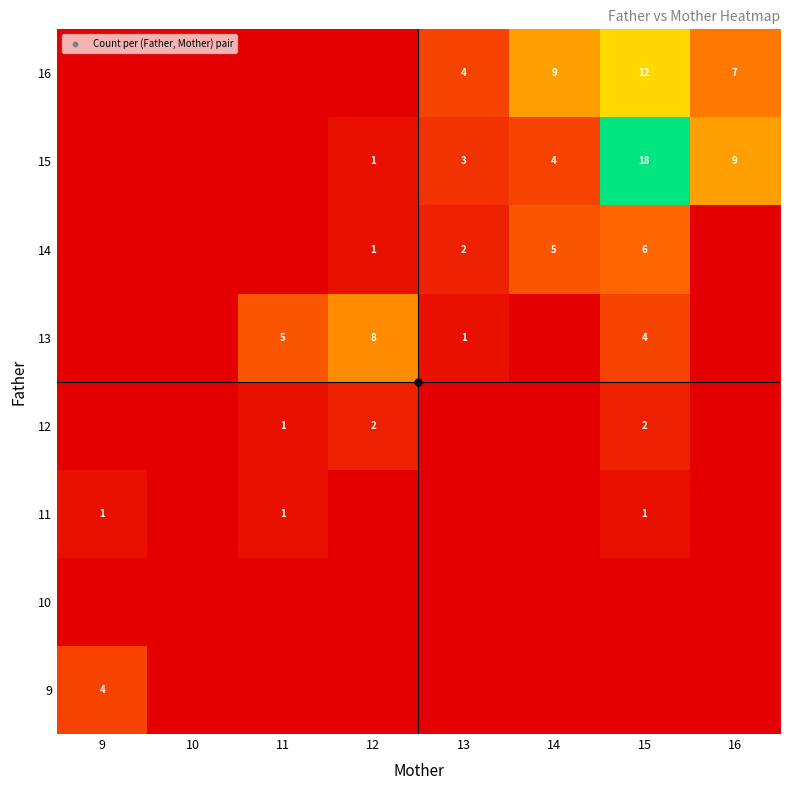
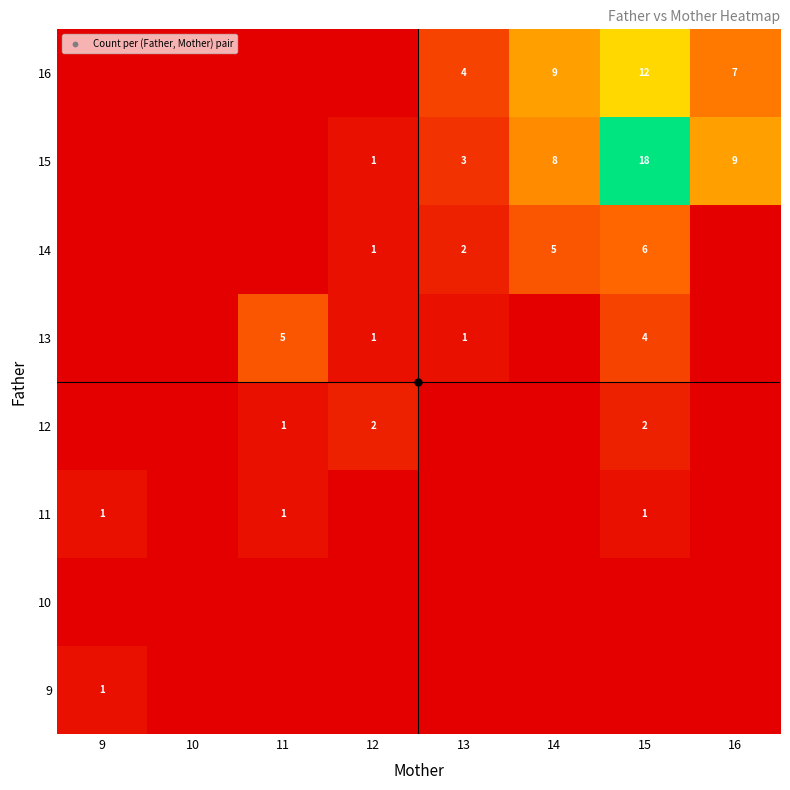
  {
    "16": {
      "13": 4,
      "14": 9,
      "15": 12,
      "16": 7
    },
    "15": {
      "12": 1,
      "13": 3,
-     "14": 4,
+     "14": 8,
      "15": 18,
      "16": 9
    },
    "14": {
      "12": 1,
      "13": 2,
      "14": 5,
      "15": 6
    },
    "13": {
      "11": 5,
-     "12": 8,
+     "12": 1,
      "13": 1,
      "15": 4
    },
    "12": {
      "11": 1,
      "12": 2,
      "15": 2
    },
    "11": {
      "9": 1,
      "11": 1,
      "15": 1
    },
    "9": {
-     "9": 4
+     "9": 1
    }
  }
